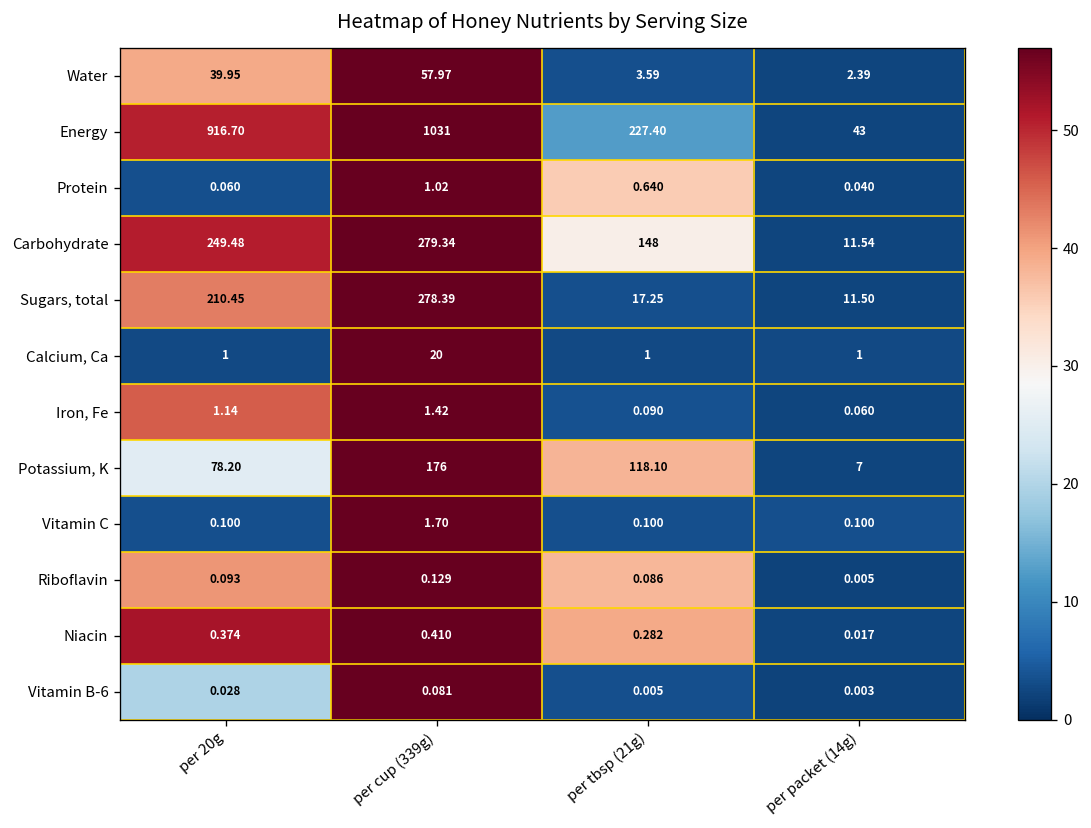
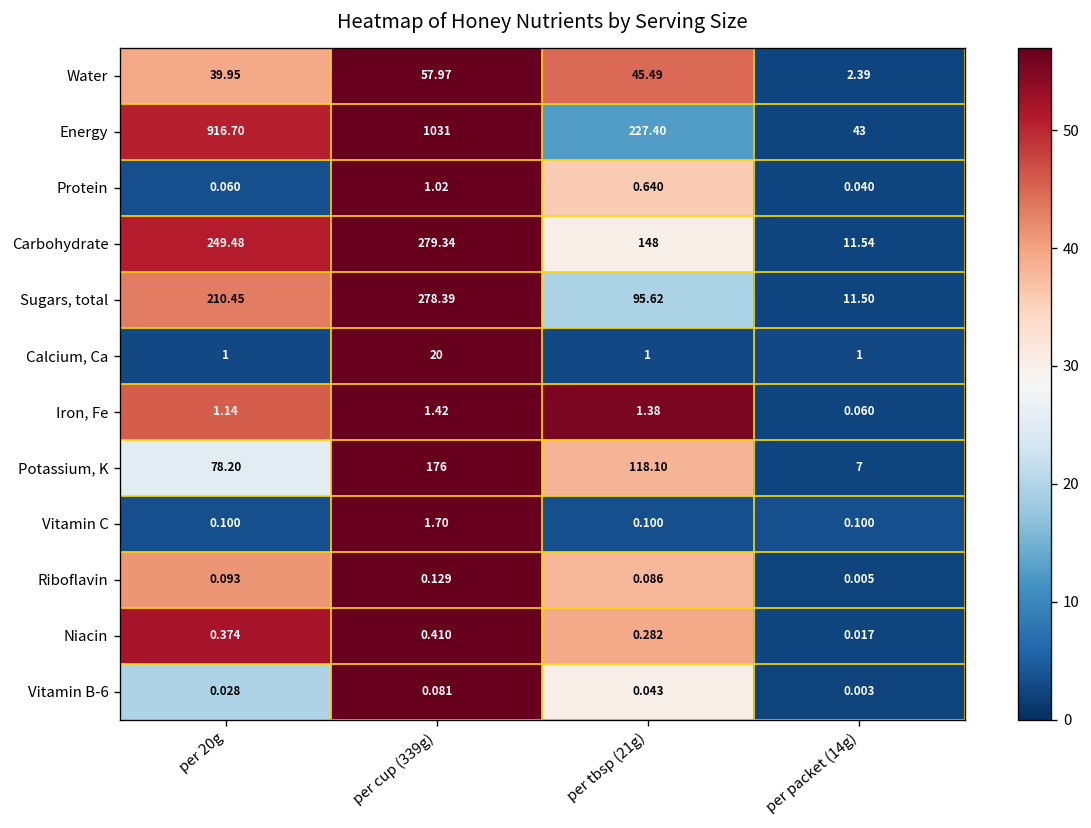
  {
    "Water": {
      "per 20g": 39.95,
      "per cup (339g)": 57.97,
-     "per tbsp (21g)": 3.59,
+     "per tbsp (21g)": 45.49,
      "per packet (14g)": 2.39
    },
    "Energy": {
      "per 20g": 916.70,
      "per cup (339g)": 1031,
      "per tbsp (21g)": 227.40,
      "per packet (14g)": 43
    },
    "Protein": {
      "per 20g": 0.060,
      "per cup (339g)": 1.02,
      "per tbsp (21g)": 0.640,
      "per packet (14g)": 0.040
    },
    "Carbohydrate": {
      "per 20g": 249.48,
      "per cup (339g)": 279.34,
      "per tbsp (21g)": 148,
      "per packet (14g)": 11.54
    },
    "Sugars, total": {
      "per 20g": 210.45,
      "per cup (339g)": 278.39,
-     "per tbsp (21g)": 17.25,
+     "per tbsp (21g)": 95.62,
      "per packet (14g)": 11.50
    },
    "Calcium, Ca": {
      "per 20g": 1,
      "per cup (339g)": 20,
      "per tbsp (21g)": 1,
      "per packet (14g)": 1
    },
    "Iron, Fe": {
      "per 20g": 1.14,
      "per cup (339g)": 1.42,
-     "per tbsp (21g)": 0.090,
+     "per tbsp (21g)": 1.38,
      "per packet (14g)": 0.060
    },
    "Potassium, K": {
      "per 20g": 78.20,
      "per cup (339g)": 176,
      "per tbsp (21g)": 118.10,
      "per packet (14g)": 7
    },
    "Vitamin C": {
      "per 20g": 0.100,
      "per cup (339g)": 1.70,
      "per tbsp (21g)": 0.100,
      "per packet (14g)": 0.100
    },
    "Riboflavin": {
      "per 20g": 0.093,
      "per cup (339g)": 0.129,
      "per tbsp (21g)": 0.086,
      "per packet (14g)": 0.005
    },
    "Niacin": {
      "per 20g": 0.374,
      "per cup (339g)": 0.410,
      "per tbsp (21g)": 0.282,
      "per packet (14g)": 0.017
    },
    "Vitamin B-6": {
      "per 20g": 0.028,
      "per cup (339g)": 0.081,
-     "per tbsp (21g)": 0.005,
+     "per tbsp (21g)": 0.043,
      "per packet (14g)": 0.003
    }
  }
